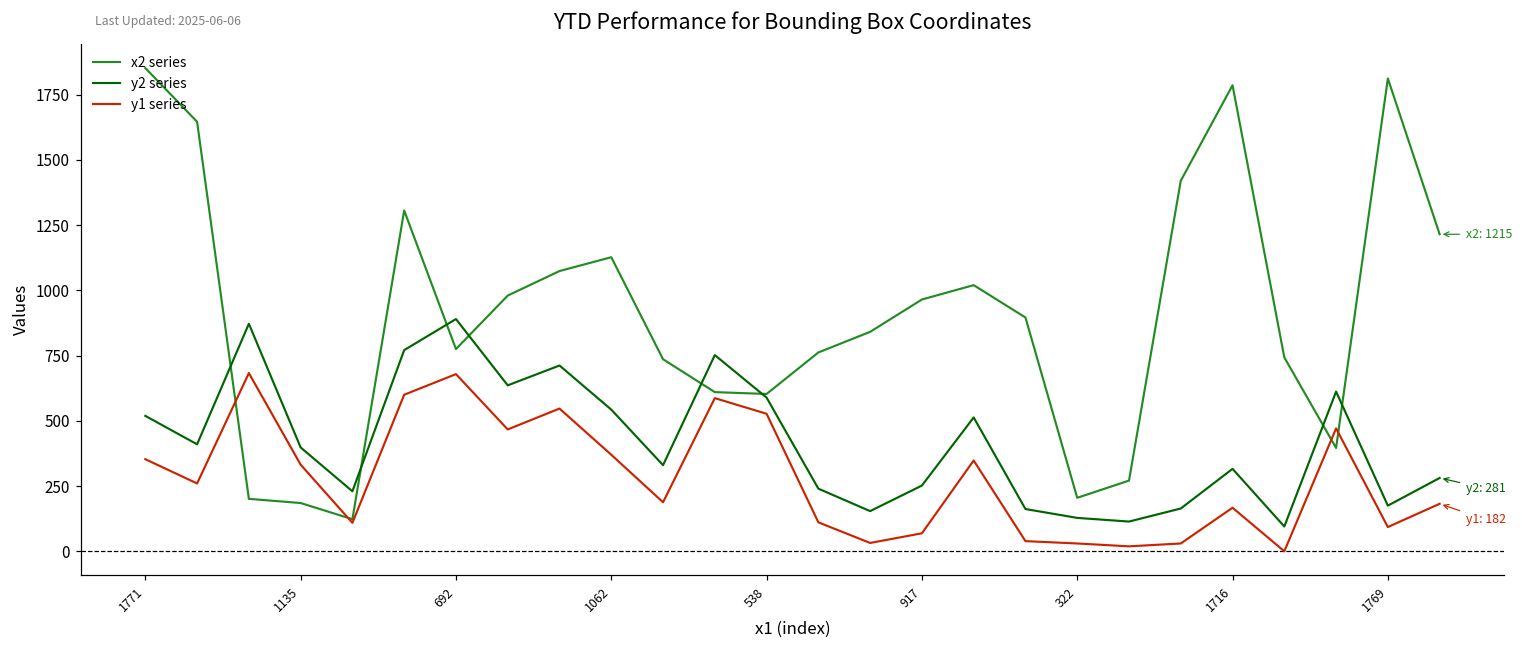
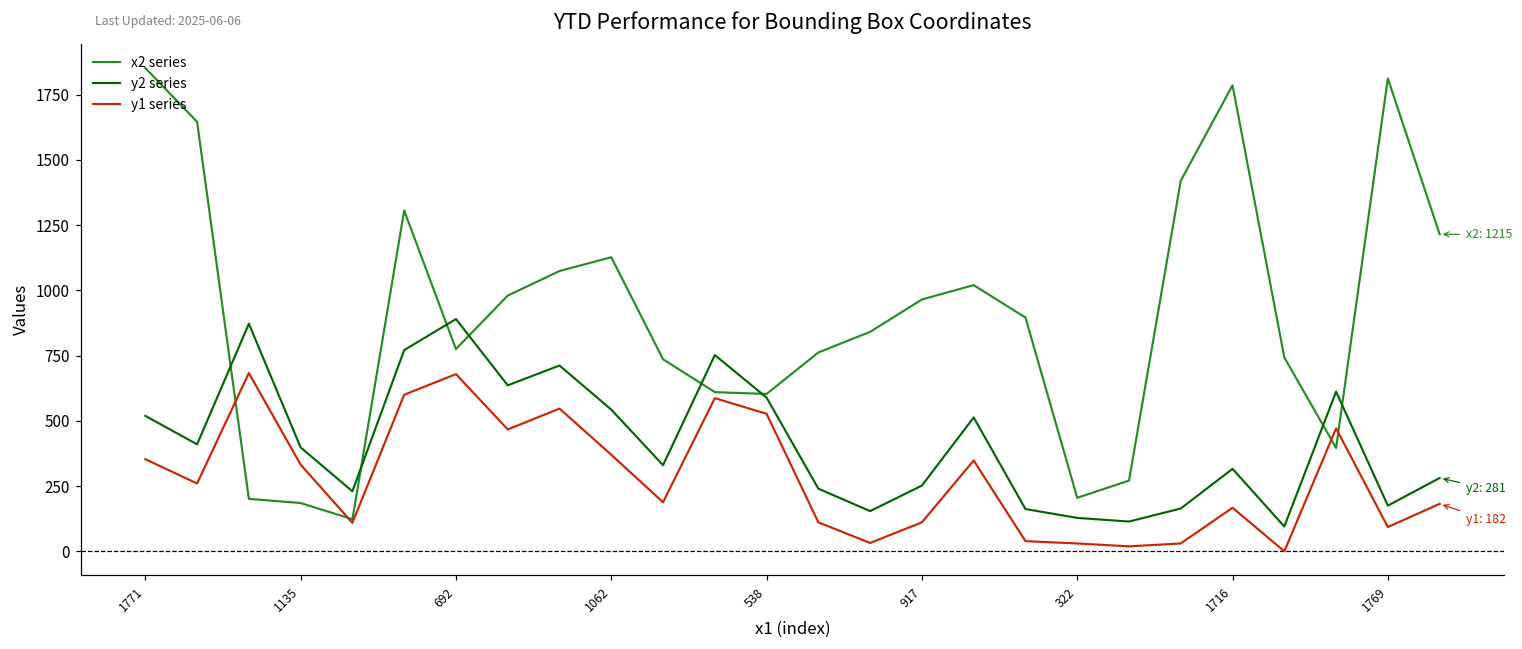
  {
    "x2 series": {
      "1771": 1850,
      "1135": 190,
      "692": 780,
      "1062": 1130,
      "538": 600,
      "917": 970,
      "322": 210,
      "1716": 1790,
      "1769": 1810
    },
    "y2 series": {
      "1771": 520,
      "1135": 400,
      "692": 890,
      "1062": 540,
      "538": 590,
      "917": 250,
      "322": 130,
      "1716": 320,
      "1769": 180
    },
    "y1 series": {
      "1771": 350,
      "1135": 330,
      "692": 680,
      "1062": 370,
      "538": 530,
-     "917": 70,
+     "917": 110,
      "322": 30,
      "1716": 170,
      "1769": 90
    }
  }
